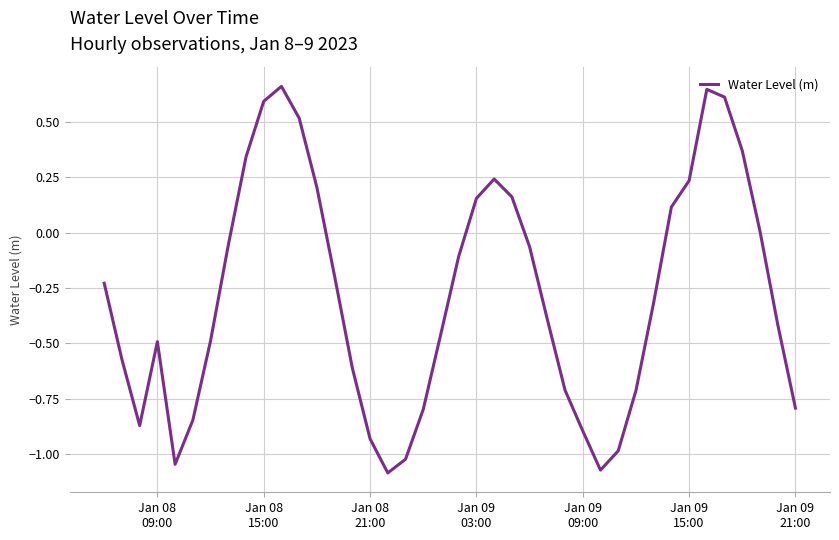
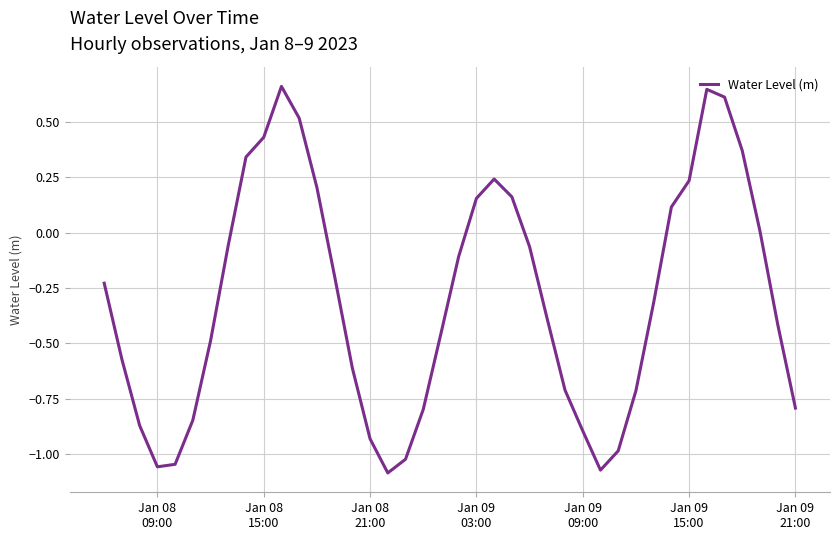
  {
-   "Jan 08 09:00": -0.49,
-   "Jan 08 15:00": 0.59,
+   "Jan 08 09:00": -1.06,
+   "Jan 08 15:00": 0.43,
    "Jan 08 21:00": -0.93,
    "Jan 09 03:00": 0.16,
    "Jan 09 09:00": -0.90,
    "Jan 09 15:00": 0.24,
    "Jan 09 21:00": -0.79
  }
